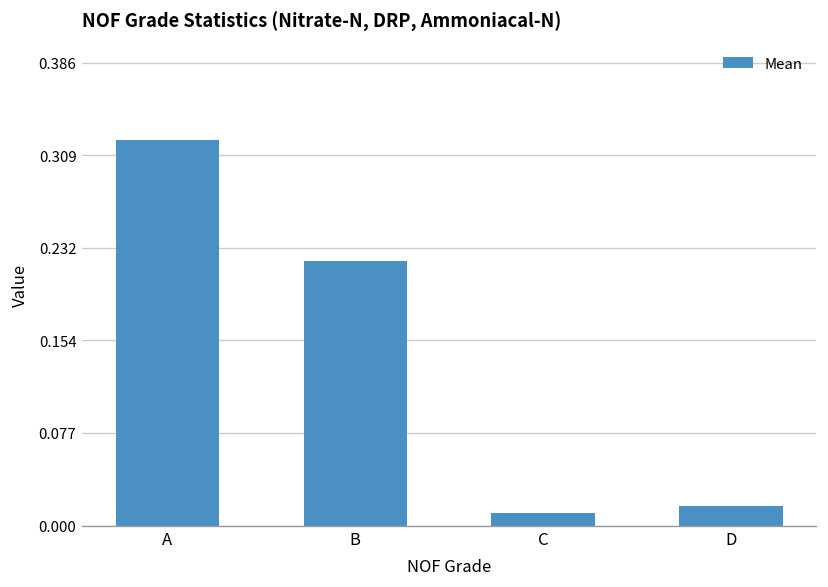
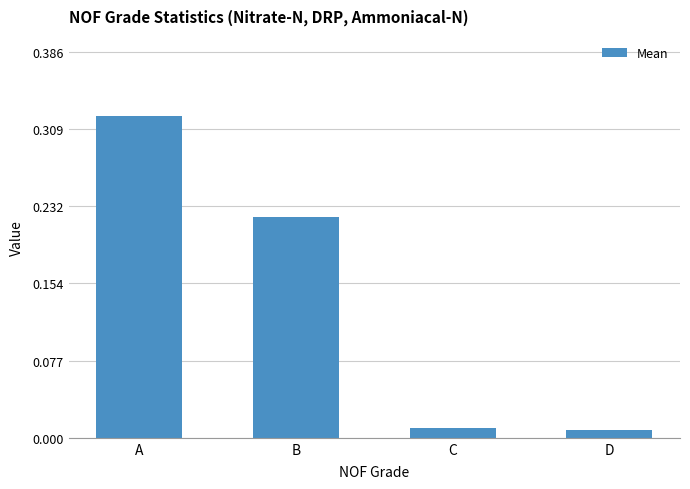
  {
    "A": 0.32,
    "B": 0.22,
    "C": 0.01,
-   "D": 0.02
+   "D": 0.01
  }
